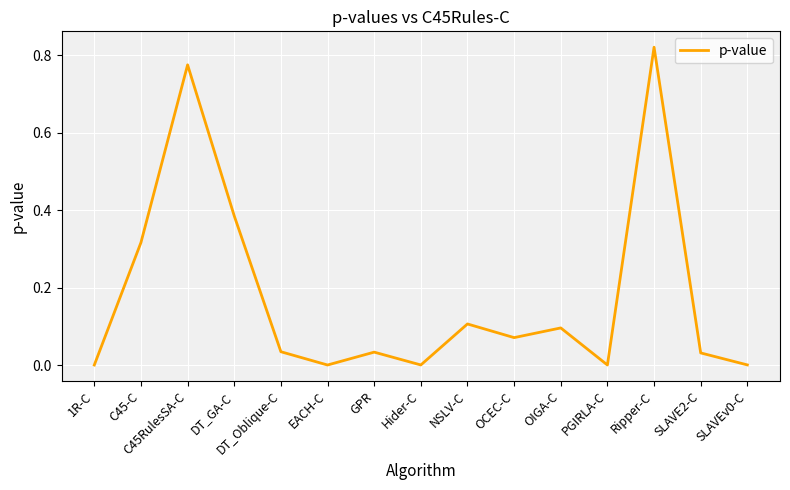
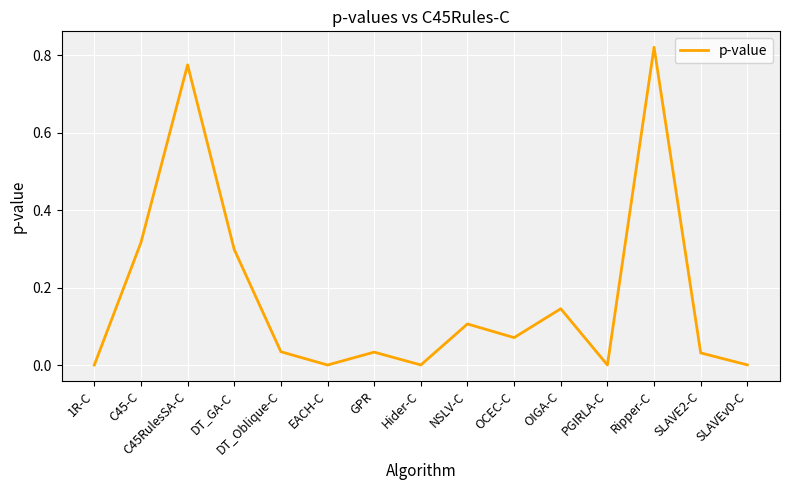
  {
    "1R-C": 0.00,
    "C45-C": 0.32,
    "C45RulesSA-C": 0.78,
-   "DT_GA-C": 0.39,
+   "DT_GA-C": 0.30,
    "DT_Oblique-C": 0.03,
    "EACH-C": 0.00,
    "GPR": 0.03,
    "Hider-C": 0.00,
    "NSLV-C": 0.11,
    "OCEC-C": 0.07,
-   "OIGA-C": 0.10,
+   "OIGA-C": 0.15,
    "PGIRLA-C": 0.00,
    "Ripper-C": 0.82,
    "SLAVE2-C": 0.03,
    "SLAVEv0-C": 0.00
  }
